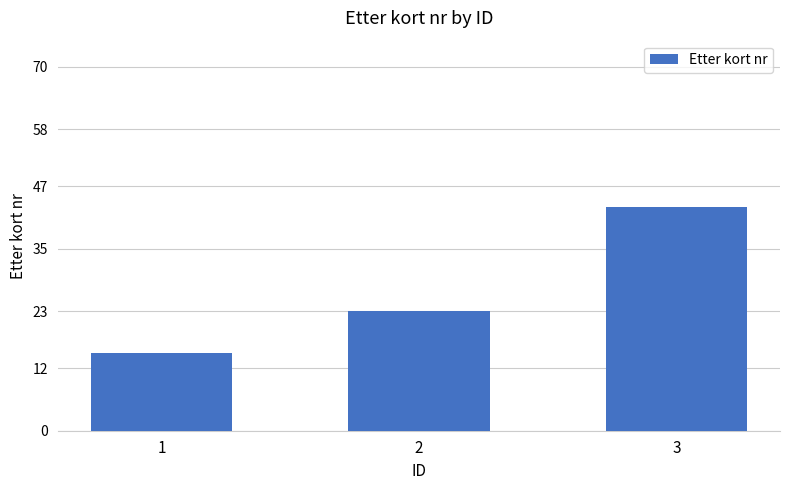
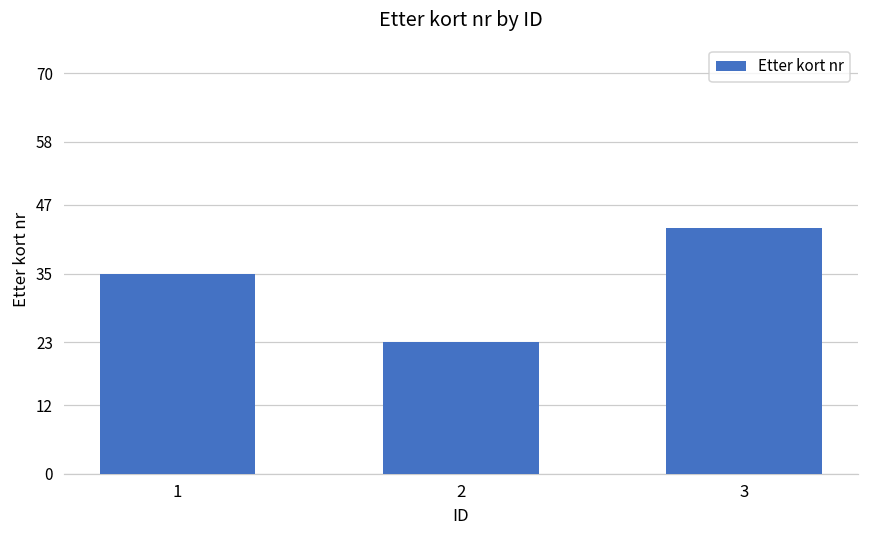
  {
-   "1": 15,
+   "1": 35,
    "2": 23,
    "3": 43
  }
